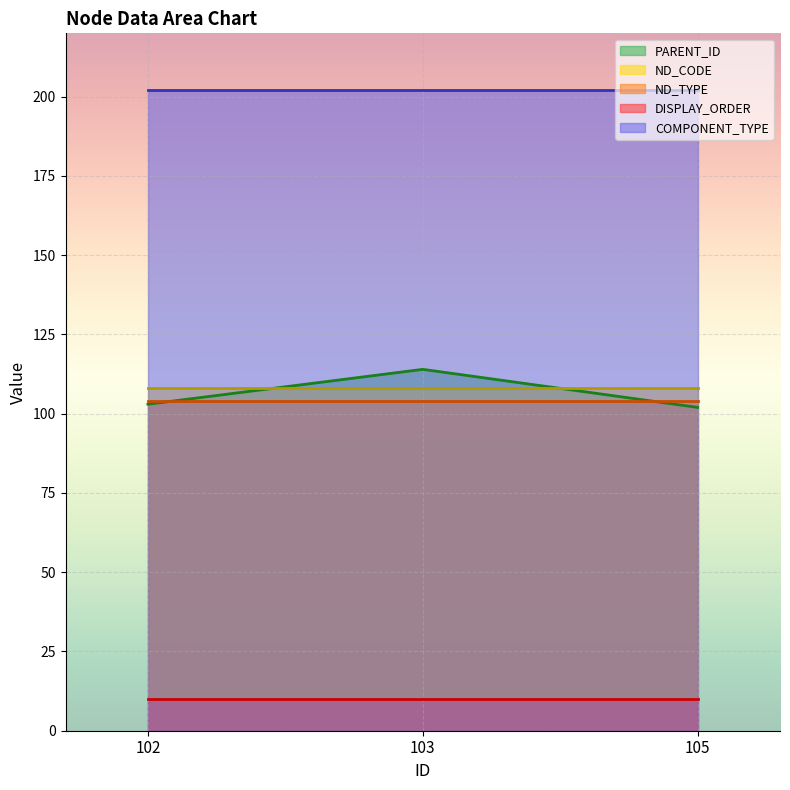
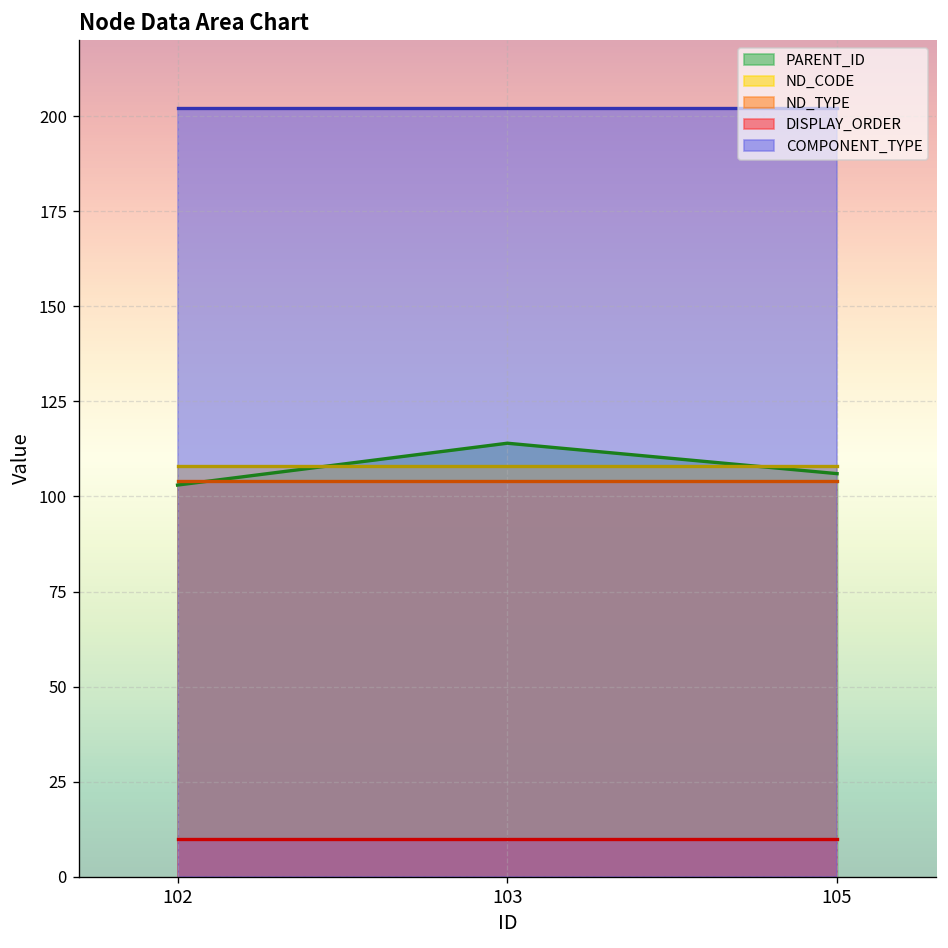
  {
    "PARENT_ID": {
      "102": 103,
      "103": 114,
-     "105": 102
+     "105": 106
    },
    "ND_CODE": {
      "102": 108,
      "103": 108,
      "105": 108
    },
    "ND_TYPE": {
      "102": 104,
      "103": 104,
      "105": 104
    },
    "DISPLAY_ORDER": {
      "102": 10,
      "103": 10,
      "105": 10
    },
    "COMPONENT_TYPE": {
      "102": 202,
      "103": 202
    }
  }
